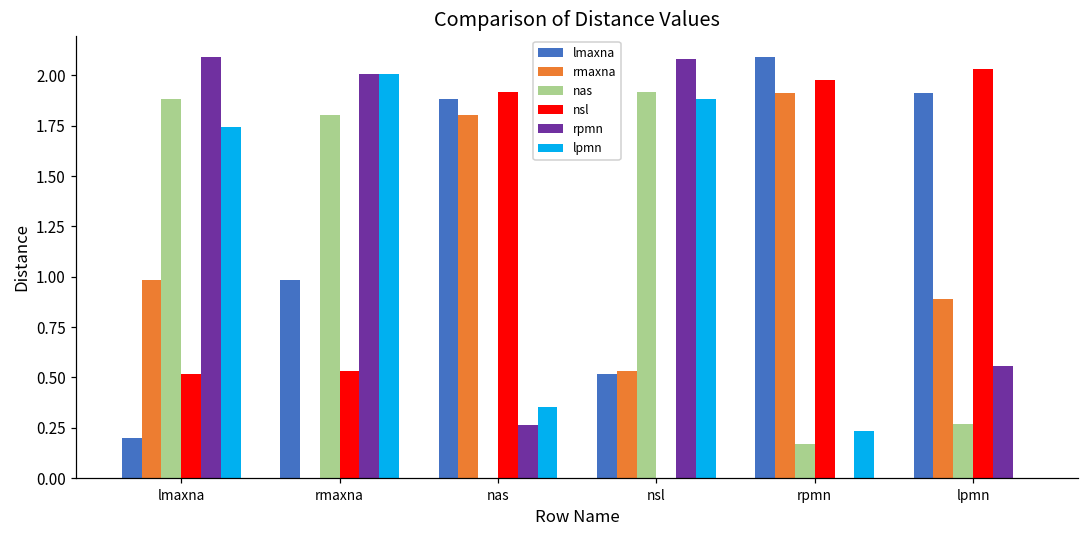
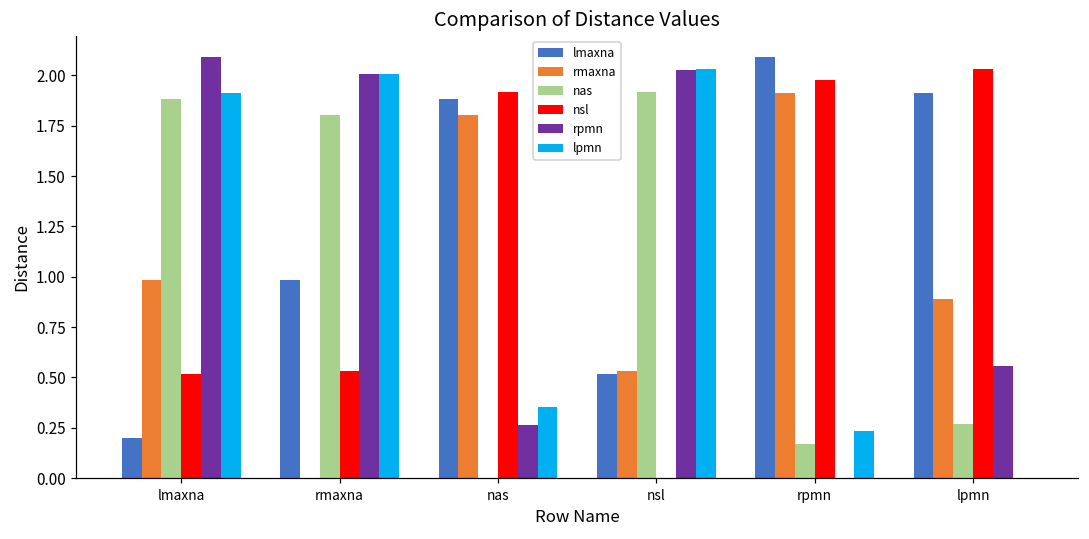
  {
    "lmaxna": {
      "lmaxna": 0.20,
      "rmaxna": 0.99,
      "nas": 1.88,
      "nsl": 0.52,
      "rpmn": 2.09,
      "lpmn": 1.91
    },
    "rmaxna": {
      "lmaxna": 0.99,
      "rmaxna": 0.00,
      "nas": 1.80,
      "nsl": 0.53,
      "rpmn": 1.91,
      "lpmn": 0.89
    },
    "nas": {
      "lmaxna": 1.88,
      "rmaxna": 1.80,
      "nas": 0.00,
      "nsl": 1.92,
      "rpmn": 0.17,
      "lpmn": 0.27
    },
    "nsl": {
      "lmaxna": 0.52,
      "rmaxna": 0.53,
      "nas": 1.92,
      "nsl": 0.00,
      "rpmn": 1.98,
      "lpmn": 2.03
    },
    "rpmn": {
      "lmaxna": 2.09,
      "rmaxna": 2.01,
      "nas": 0.26,
-     "nsl": 2.08,
+     "nsl": 2.03,
      "rpmn": 0.00,
      "lpmn": 0.56
    },
    "lpmn": {
-     "lmaxna": 1.74,
+     "lmaxna": 1.91,
      "rmaxna": 2.00,
      "nas": 0.36,
-     "nsl": 1.88,
+     "nsl": 2.03,
      "rpmn": 0.23,
      "lpmn": 0.00
    }
  }
